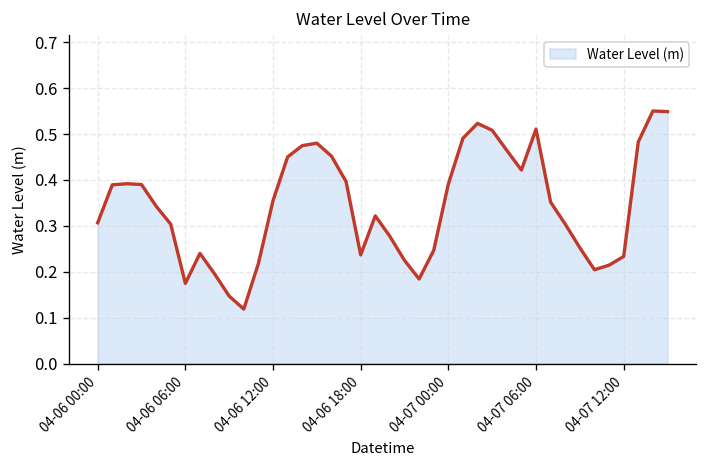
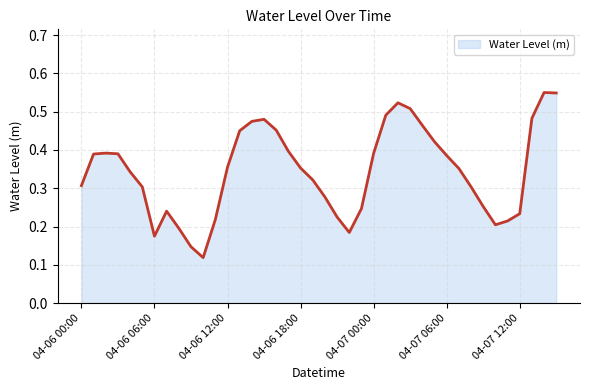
  {
    "04-06 00:00": 0.31,
    "04-06 06:00": 0.17,
    "04-06 12:00": 0.36,
-   "04-06 18:00": 0.24,
+   "04-06 18:00": 0.35,
    "04-07 00:00": 0.39,
-   "04-07 06:00": 0.51,
+   "04-07 06:00": 0.39,
    "04-07 12:00": 0.23
  }
